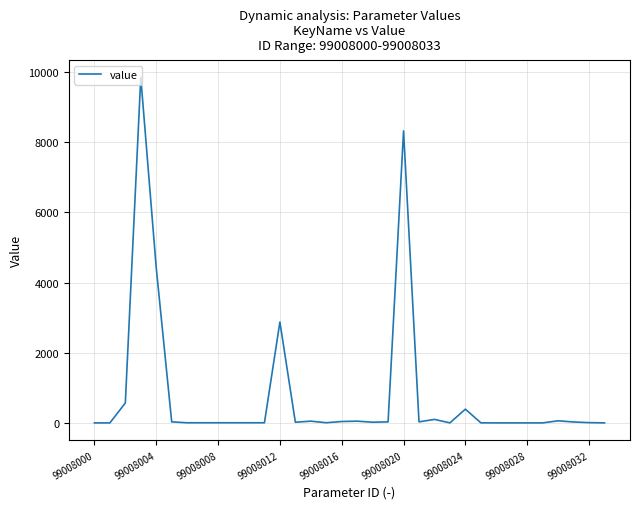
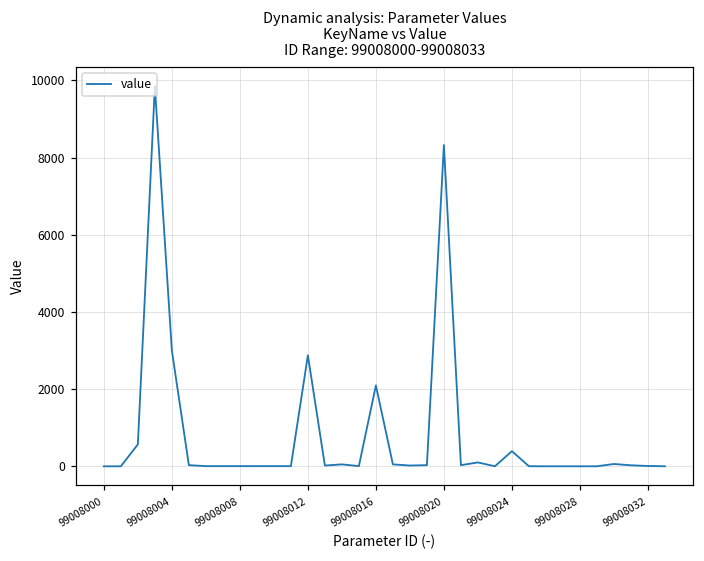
  {
    "99008000": 0,
-   "99008004": 4400,
+   "99008004": 3000,
    "99008008": 0,
    "99008012": 2900,
-   "99008016": 0,
+   "99008016": 2100,
    "99008020": 8300,
    "99008024": 400,
    "99008028": 0,
    "99008032": 0
  }
